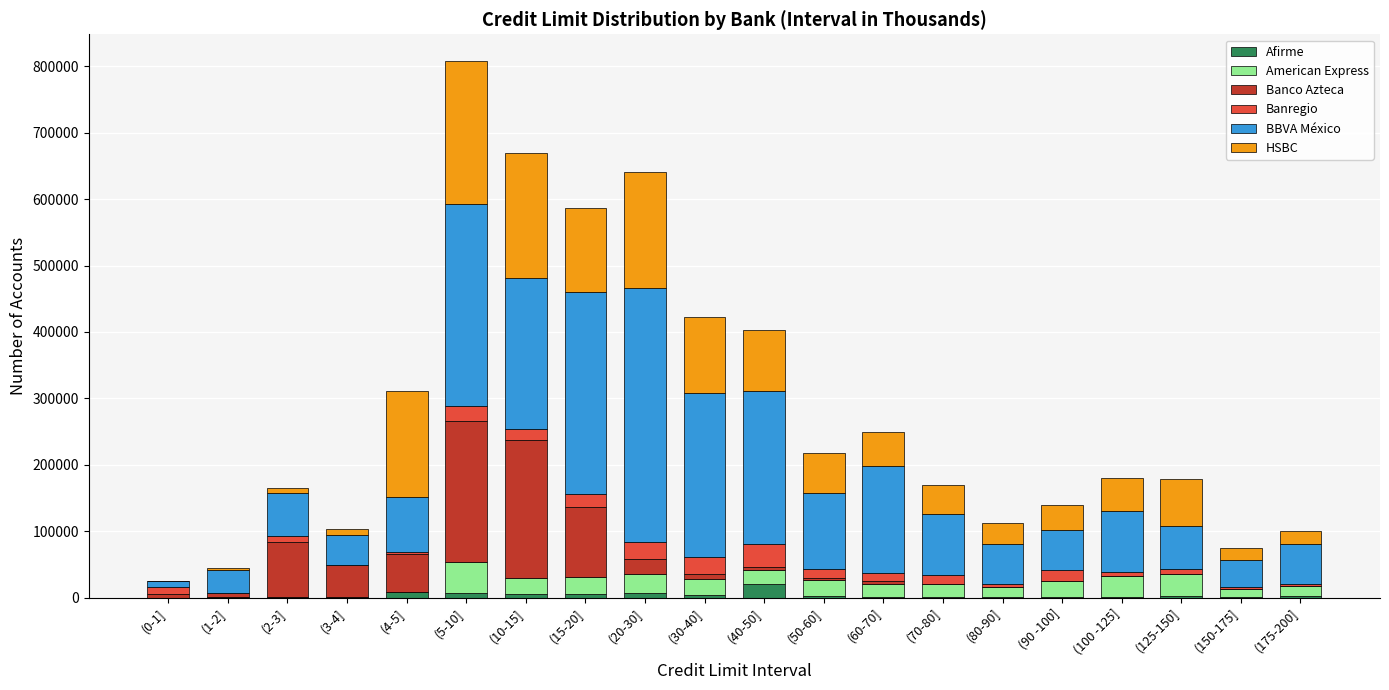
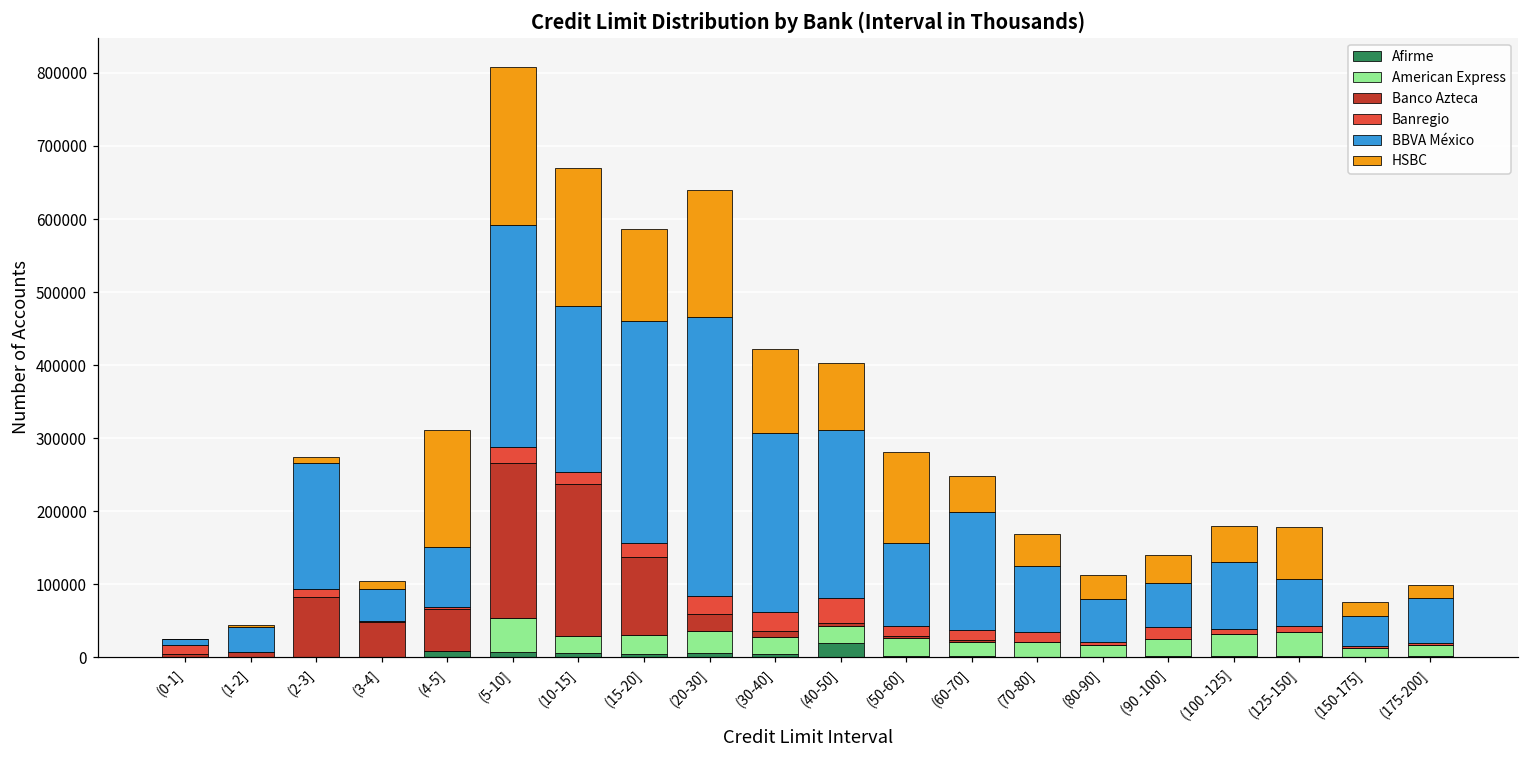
  {
    "Afirme": {
      "(4-5]": 10000,
      "(5-10]": 10000,
      "(10-15]": 10000,
      "(15-20]": 10000,
      "(20-30]": 10000,
      "(30-40]": 0,
      "(40-50]": 20000
    },
    "American Express": {
      "(5-10]": 50000,
      "(10-15]": 20000,
      "(15-20]": 30000,
      "(20-30]": 30000,
      "(30-40]": 20000,
      "(40-50]": 20000,
      "(50-60]": 20000,
      "(60-70]": 20000,
      "(70-80]": 20000,
      "(80-90]": 20000,
      "(90 -100]": 20000,
      "(100 -125]": 30000,
      "(125-150]": 30000,
      "(150-175]": 10000,
      "(175-200]": 20000
    },
    "BBVA México": {
      "(0-1]": 10000,
      "(1-2]": 30000,
-     "(2-3]": 60000,
+     "(2-3]": 170000,
      "(3-4]": 40000,
      "(4-5]": 80000,
      "(5-10]": 300000,
      "(10-15]": 230000,
      "(15-20]": 300000,
      "(20-30]": 380000,
      "(30-40]": 250000,
      "(40-50]": 230000,
      "(50-60]": 110000,
      "(60-70]": 160000,
      "(70-80]": 90000,
      "(80-90]": 60000,
      "(90 -100]": 60000,
      "(100 -125]": 90000,
      "(125-150]": 60000,
      "(150-175]": 40000,
      "(175-200]": 60000
    },
    "HSBC": {
      "(2-3]": 10000,
      "(3-4]": 10000,
      "(4-5]": 160000,
      "(5-10]": 220000,
      "(10-15]": 190000,
      "(15-20]": 130000,
      "(20-30]": 170000,
      "(30-40]": 110000,
      "(40-50]": 90000,
-     "(50-60]": 60000,
+     "(50-60]": 120000,
      "(60-70]": 50000,
      "(70-80]": 40000,
      "(80-90]": 30000,
      "(90 -100]": 40000,
      "(100 -125]": 50000,
      "(125-150]": 70000,
      "(150-175]": 20000,
      "(175-200]": 20000
    }
  }
